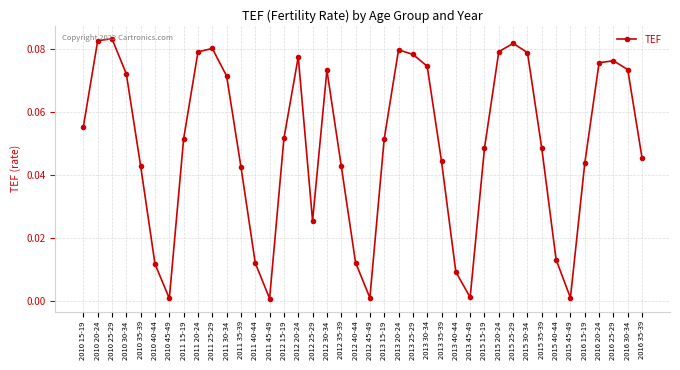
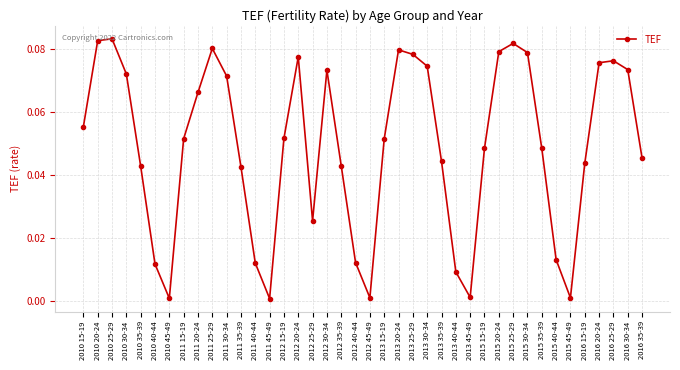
  {
    "2010 15-19": 0.055,
    "2010 30-34": 0.072,
    "2010 35-39": 0.043,
    "2010 40-44": 0.012,
    "2010 45-49": 0.001,
    "2011 15-19": 0.051,
-   "2011 20-24": 0.079,
+   "2011 20-24": 0.066,
    "2011 25-29": 0.080,
    "2011 30-34": 0.071,
    "2011 35-39": 0.043,
    "2011 40-44": 0.012,
    "2011 45-49": 0.001,
    "2012 15-19": 0.052,
    "2012 20-24": 0.077,
    "2012 25-29": 0.025,
    "2012 30-34": 0.073,
    "2012 35-39": 0.043,
    "2012 40-44": 0.012,
    "2012 45-49": 0.001,
    "2013 15-19": 0.051,
    "2013 20-24": 0.080,
    "2013 25-29": 0.078,
    "2013 30-34": 0.074,
    "2013 35-39": 0.044,
    "2013 40-44": 0.009,
    "2013 45-49": 0.001,
    "2015 15-19": 0.048,
    "2015 20-24": 0.079,
    "2015 25-29": 0.082,
    "2015 30-34": 0.079,
    "2015 35-39": 0.048,
    "2015 40-44": 0.013,
    "2015 45-49": 0.001,
    "2016 15-19": 0.044,
    "2016 20-24": 0.076,
    "2016 25-29": 0.076,
    "2016 30-34": 0.073,
    "2016 35-39": 0.045
  }
